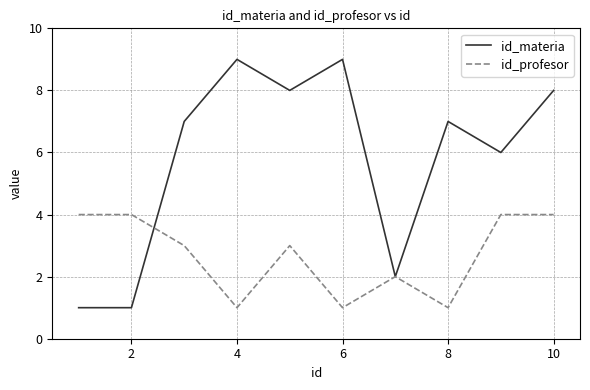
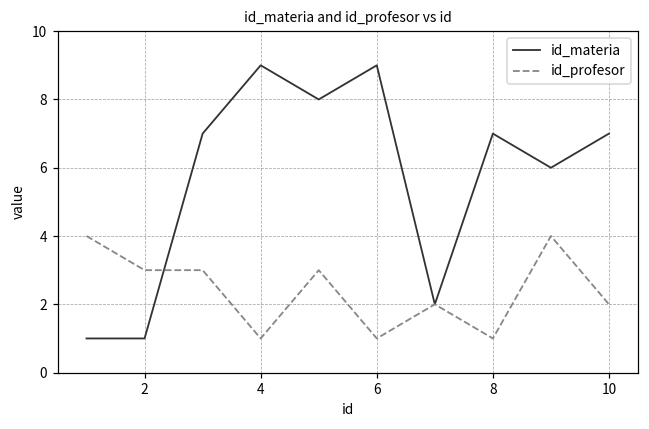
  {
    "id_materia": {
      "2": 1,
      "4": 9,
      "6": 9,
      "8": 7,
-     "10": 8
+     "10": 7
    },
    "id_profesor": {
-     "2": 4,
+     "2": 3,
      "4": 1,
      "6": 1,
      "8": 1,
-     "10": 4
+     "10": 2
    }
  }
